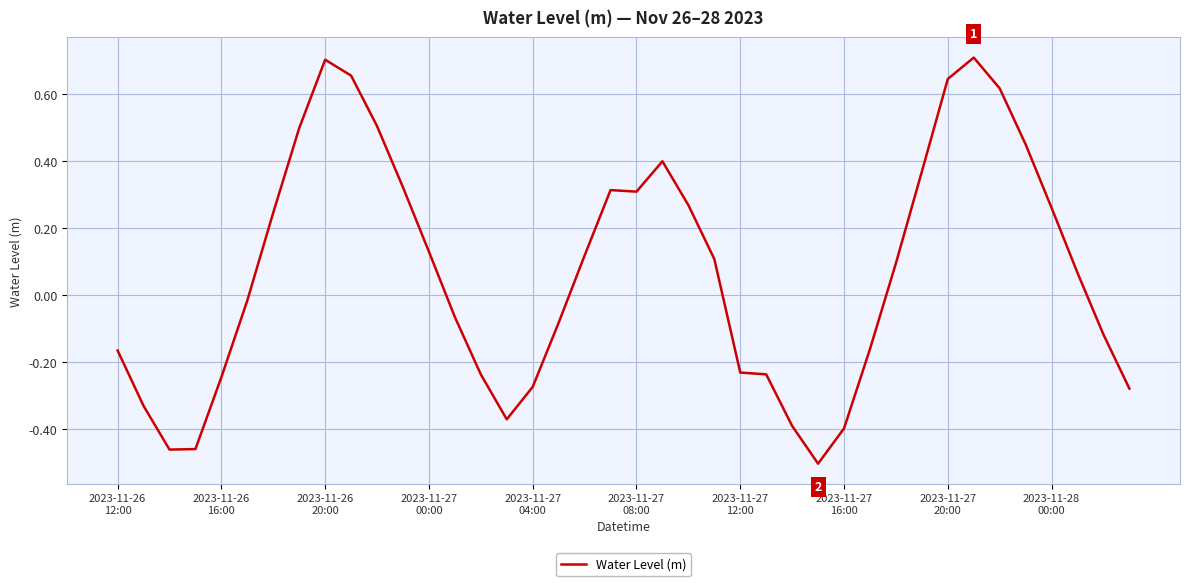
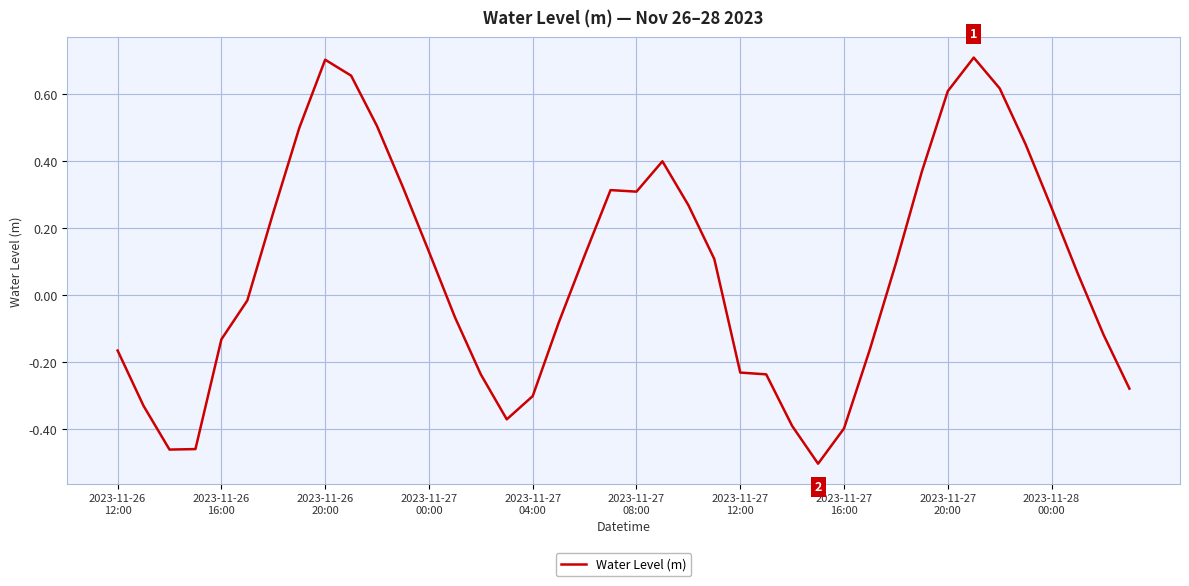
  {
    "2023-11-26 12:00": -0.17,
-   "2023-11-26 16:00": -0.25,
+   "2023-11-26 16:00": -0.13,
    "2023-11-26 20:00": 0.70,
    "2023-11-27 00:00": 0.13,
-   "2023-11-27 04:00": -0.27,
+   "2023-11-27 04:00": -0.30,
    "2023-11-27 08:00": 0.31,
    "2023-11-27 12:00": -0.23,
    "2023-11-27 16:00": -0.40,
-   "2023-11-27 20:00": 0.65,
+   "2023-11-27 20:00": 0.61,
    "2023-11-28 00:00": 0.26
  }
